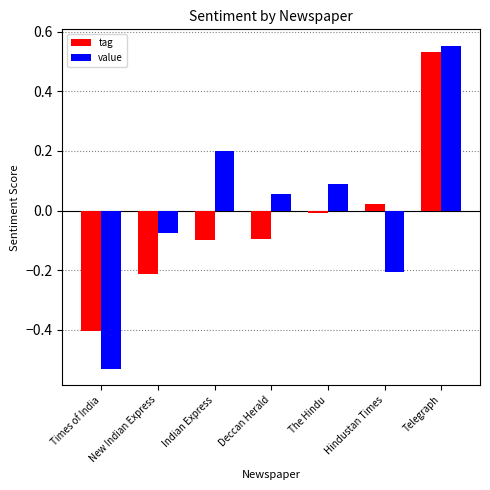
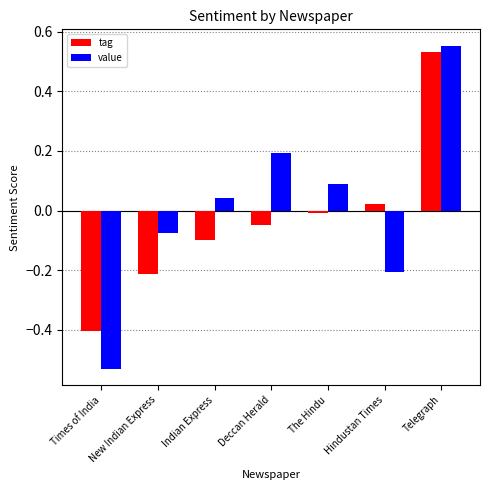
  {
    "tag": {
      "Times of India": -0.40,
      "New Indian Express": -0.21,
      "Indian Express": -0.10,
-     "Deccan Herald": -0.10,
+     "Deccan Herald": -0.05,
      "The Hindu": -0.01,
      "Hindustan Times": 0.02,
      "Telegraph": 0.53
    },
    "value": {
      "Times of India": -0.53,
      "New Indian Express": -0.07,
-     "Indian Express": 0.20,
-     "Deccan Herald": 0.05,
+     "Indian Express": 0.04,
+     "Deccan Herald": 0.19,
      "The Hindu": 0.09,
      "Hindustan Times": -0.21,
      "Telegraph": 0.55
    }
  }
